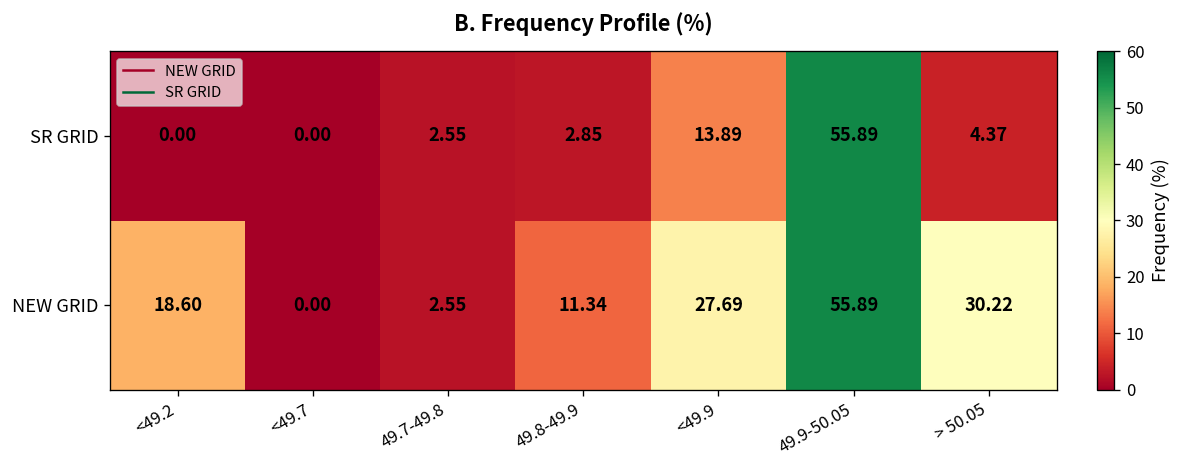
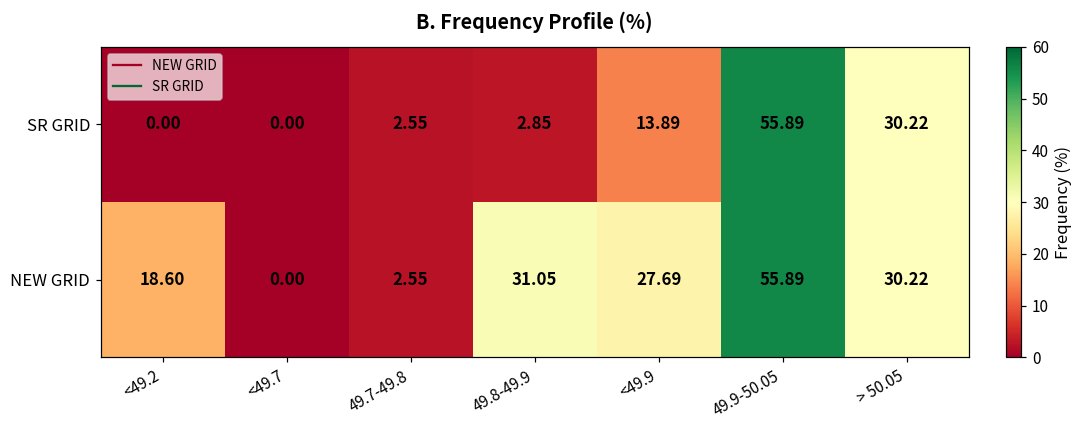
  {
    "SR GRID": {
      "<49.2": 0.00,
      "<49.7": 0.00,
      "49.7-49.8": 2.55,
      "49.8-49.9": 2.85,
      "<49.9": 13.89,
      "49.9-50.05": 55.89,
-     "> 50.05": 4.37
+     "> 50.05": 30.22
    },
    "NEW GRID": {
      "<49.2": 18.60,
      "<49.7": 0.00,
      "49.7-49.8": 2.55,
-     "49.8-49.9": 11.34,
+     "49.8-49.9": 31.05,
      "<49.9": 27.69,
      "49.9-50.05": 55.89,
      "> 50.05": 30.22
    }
  }
